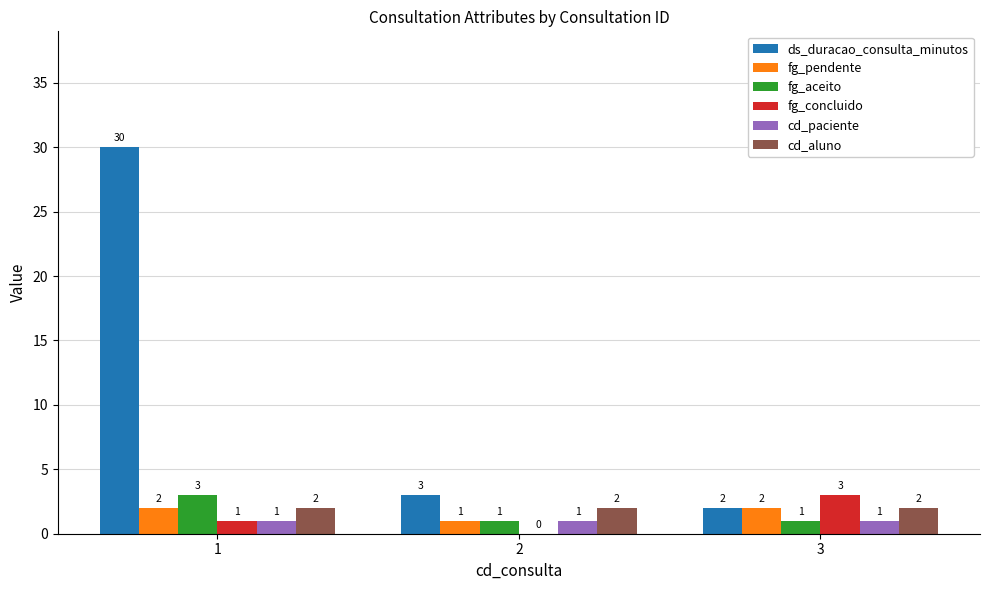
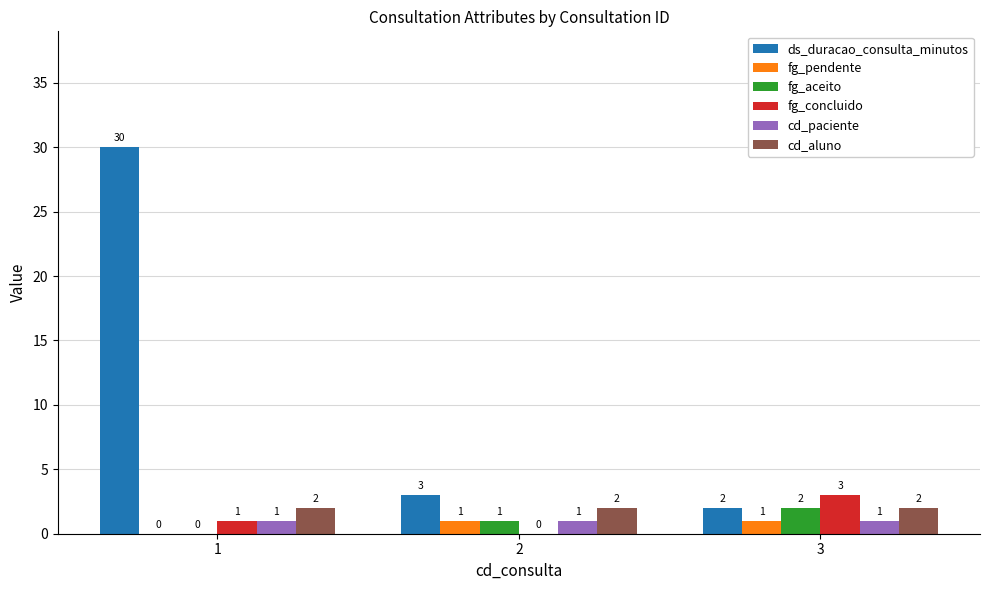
  {
    "ds_duracao_consulta_minutos": {
      "1": 30,
      "2": 3,
      "3": 2
    },
    "fg_pendente": {
-     "1": 2,
+     "1": 0,
      "2": 1,
-     "3": 2
+     "3": 1
    },
    "fg_aceito": {
-     "1": 3,
+     "1": 0,
      "2": 1,
-     "3": 1
+     "3": 2
    },
    "fg_concluido": {
      "1": 1,
      "2": 0,
      "3": 3
    },
    "cd_paciente": {
      "1": 1,
      "2": 1,
      "3": 1
    },
    "cd_aluno": {
      "1": 2,
      "2": 2,
      "3": 2
    }
  }
